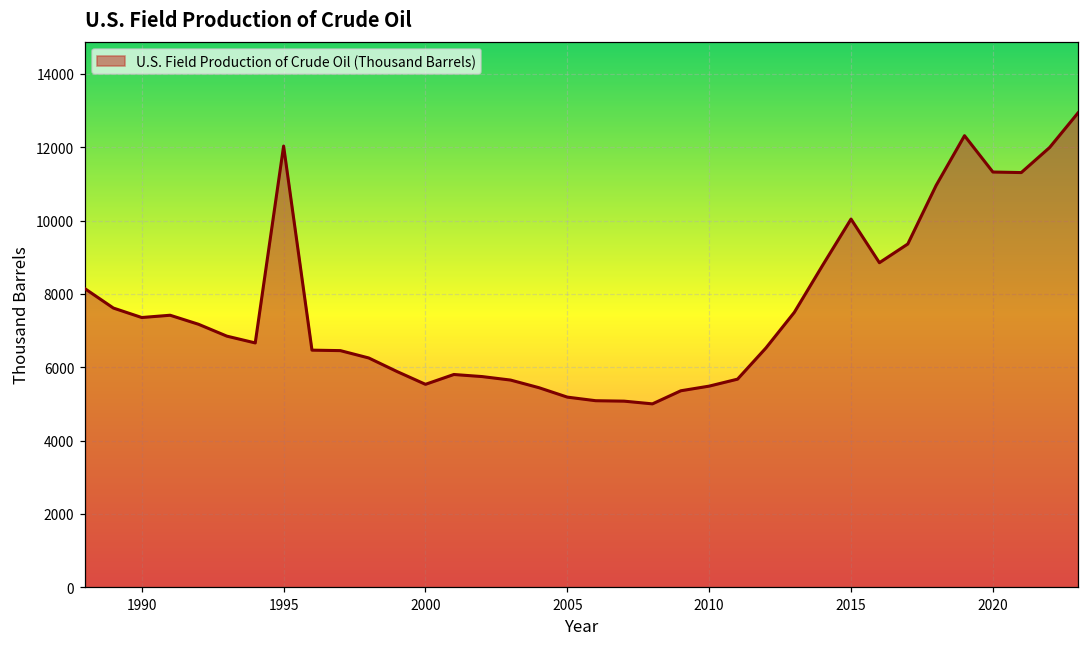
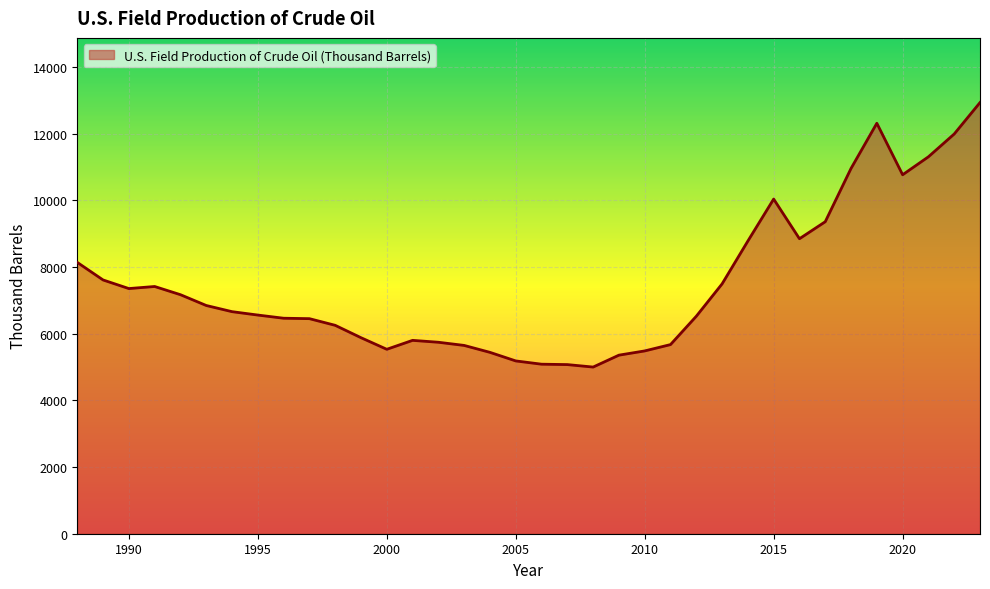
  {
    "1990": 7400,
-   "1995": 12000,
+   "1995": 6600,
    "2000": 5500,
    "2005": 5200,
    "2010": 5500,
    "2015": 10000,
-   "2020": 11300
+   "2020": 10800
  }
